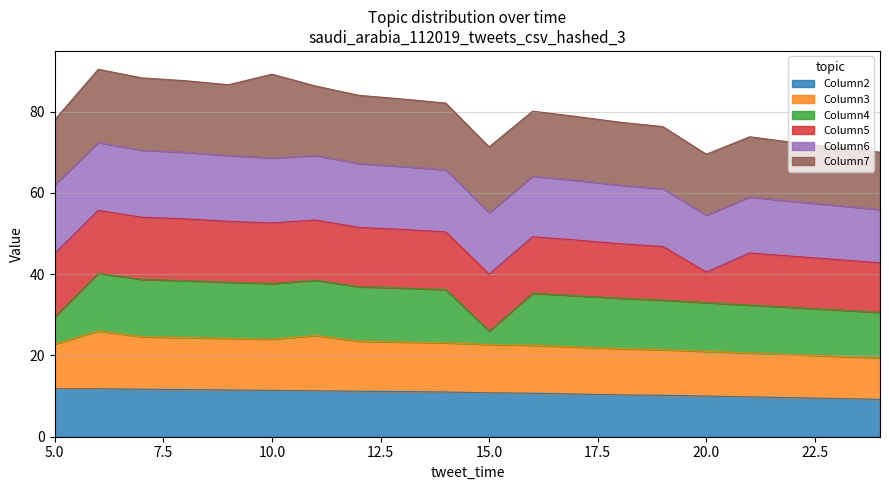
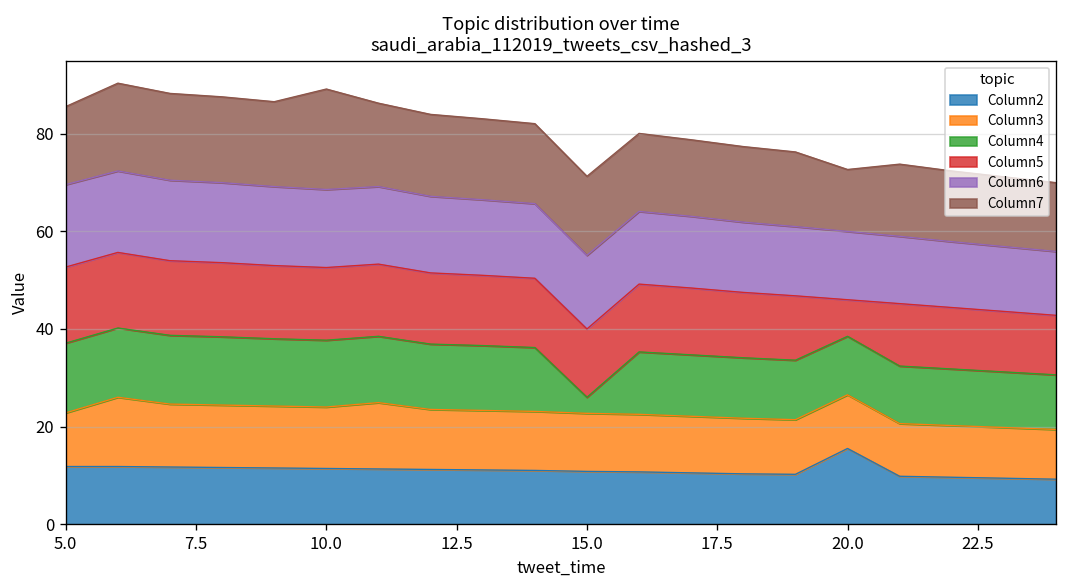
  {
    "Column2": {
      "5.0": 12,
      "10.0": 11,
      "15.0": 11,
-     "20.0": 10
+     "20.0": 16
    },
    "Column3": {
      "5.0": 11,
      "10.0": 13,
      "15.0": 12,
      "20.0": 11
    },
    "Column4": {
-     "5.0": 7,
+     "5.0": 14,
      "10.0": 14,
      "15.0": 3,
      "20.0": 12
    },
    "Column5": {
      "5.0": 16,
      "10.0": 15,
      "15.0": 14,
      "20.0": 8
    },
    "Column6": {
      "5.0": 17,
      "10.0": 16,
      "15.0": 15,
      "20.0": 14
    },
    "Column7": {
      "5.0": 16,
      "10.0": 21,
      "15.0": 16,
-     "20.0": 15
+     "20.0": 13
    }
  }
